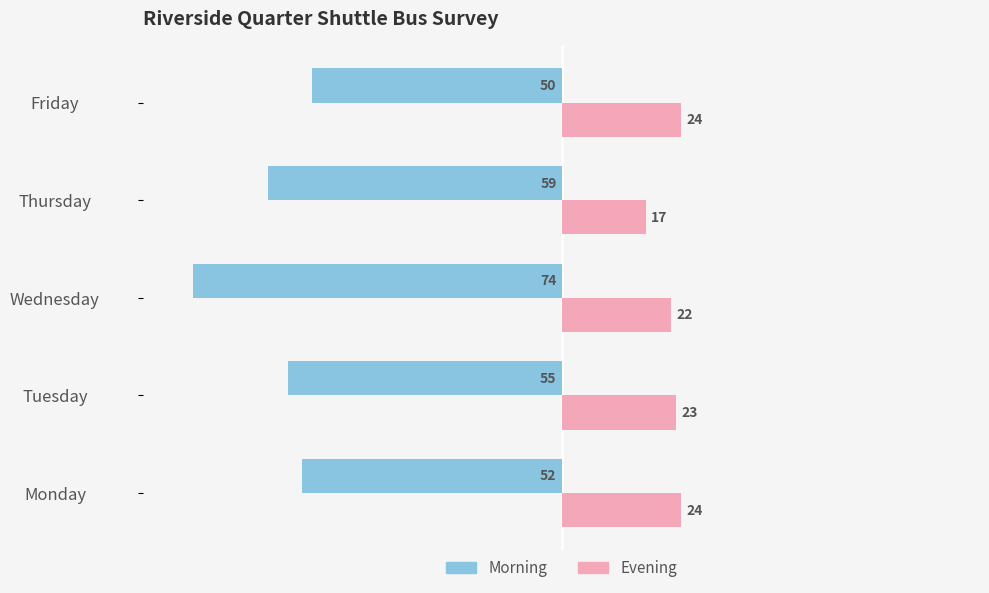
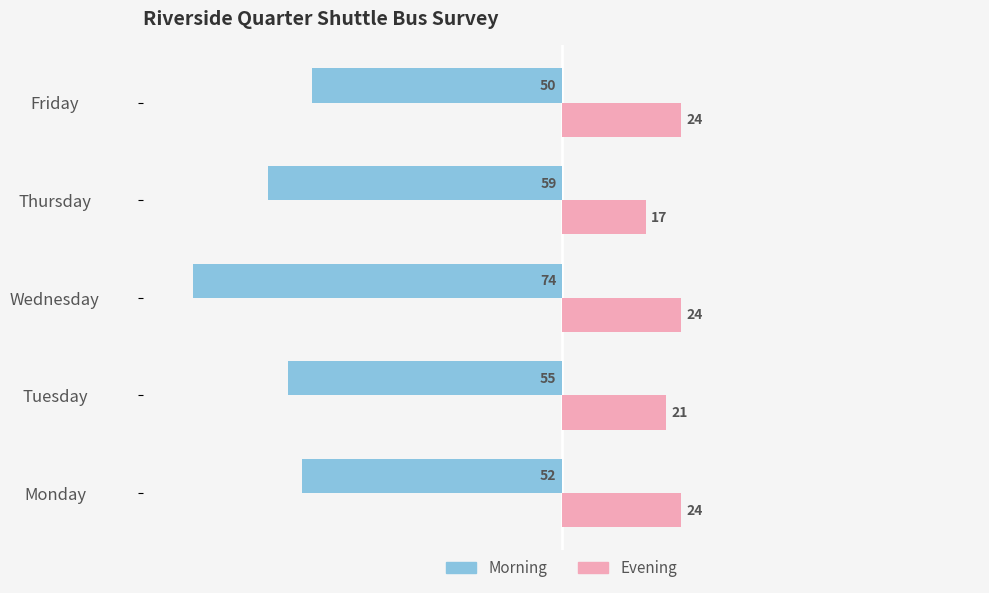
  {
    "Evening": {
      "Friday": 24,
      "Thursday": 17,
-     "Wednesday": 22,
-     "Tuesday": 23,
+     "Wednesday": 24,
+     "Tuesday": 21,
      "Monday": 24
    }
  }
